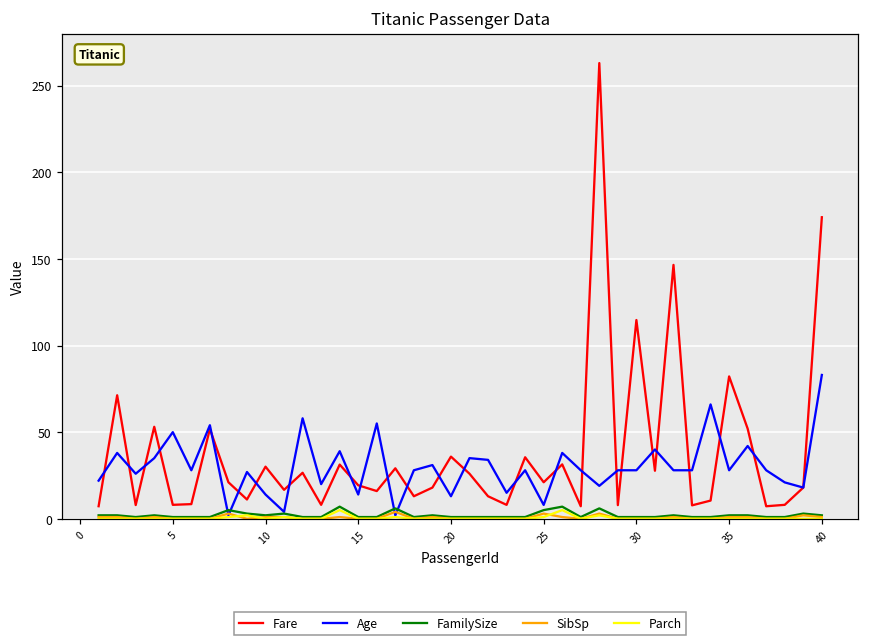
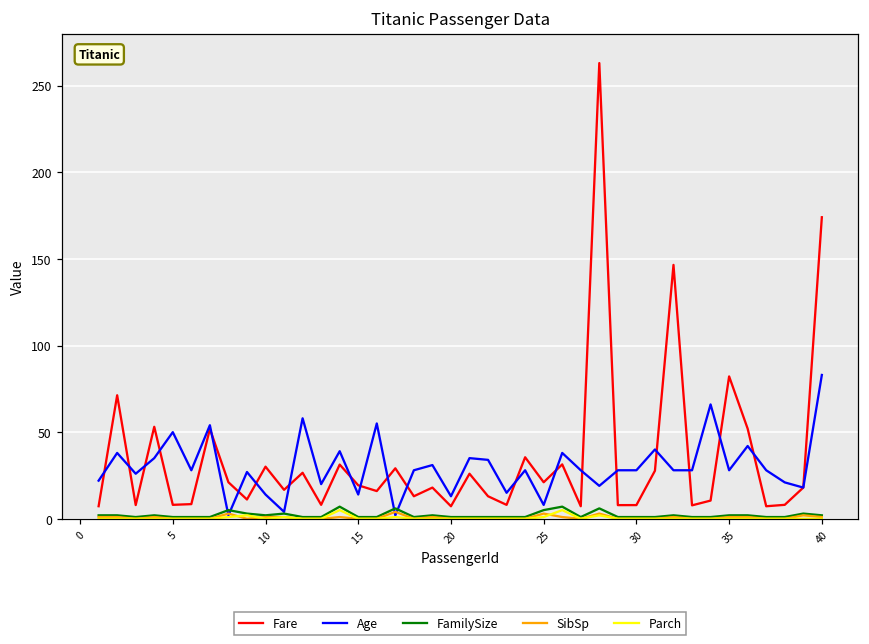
  {
    "Fare": {
      "5": 8,
      "10": 30,
      "15": 19,
-     "20": 36,
+     "20": 7,
      "25": 21,
-     "30": 115,
+     "30": 8,
      "35": 82,
      "40": 174
    },
    "Age": {
      "5": 50,
      "10": 14,
      "15": 14,
      "20": 13,
      "25": 8,
      "30": 28,
      "35": 28,
      "40": 83
    },
    "FamilySize": {
      "25": 5
    },
    "SibSp": {
      "25": 3
    },
    "Parch": {
      "25": 1
    }
  }
